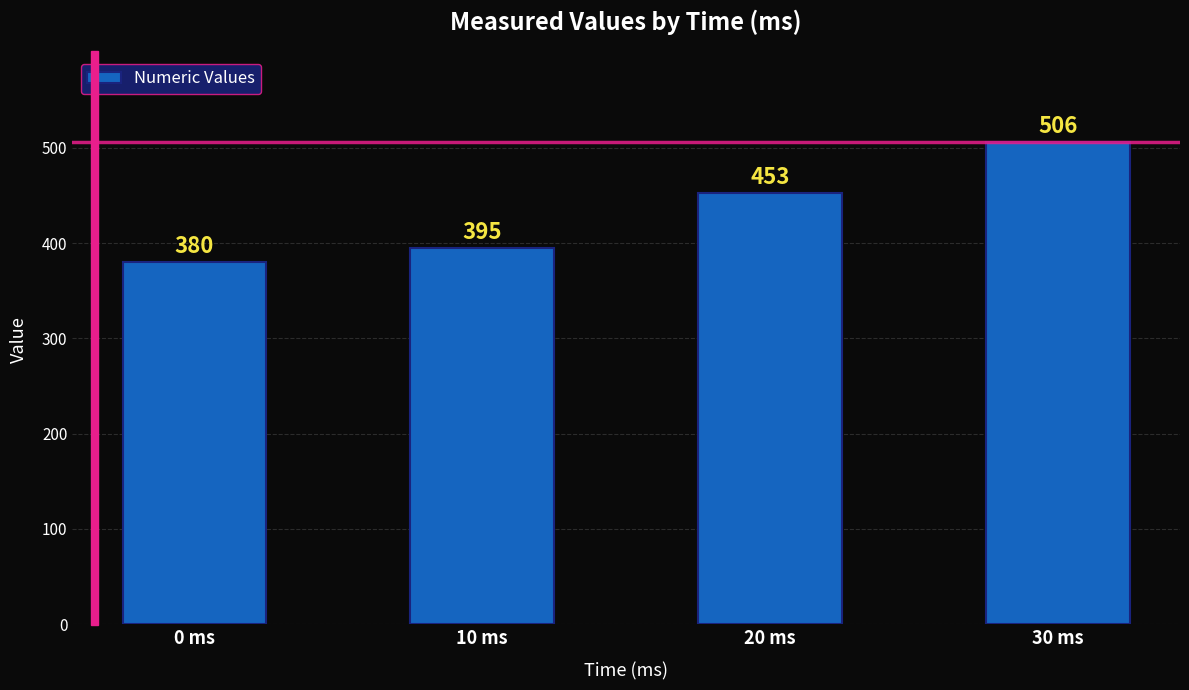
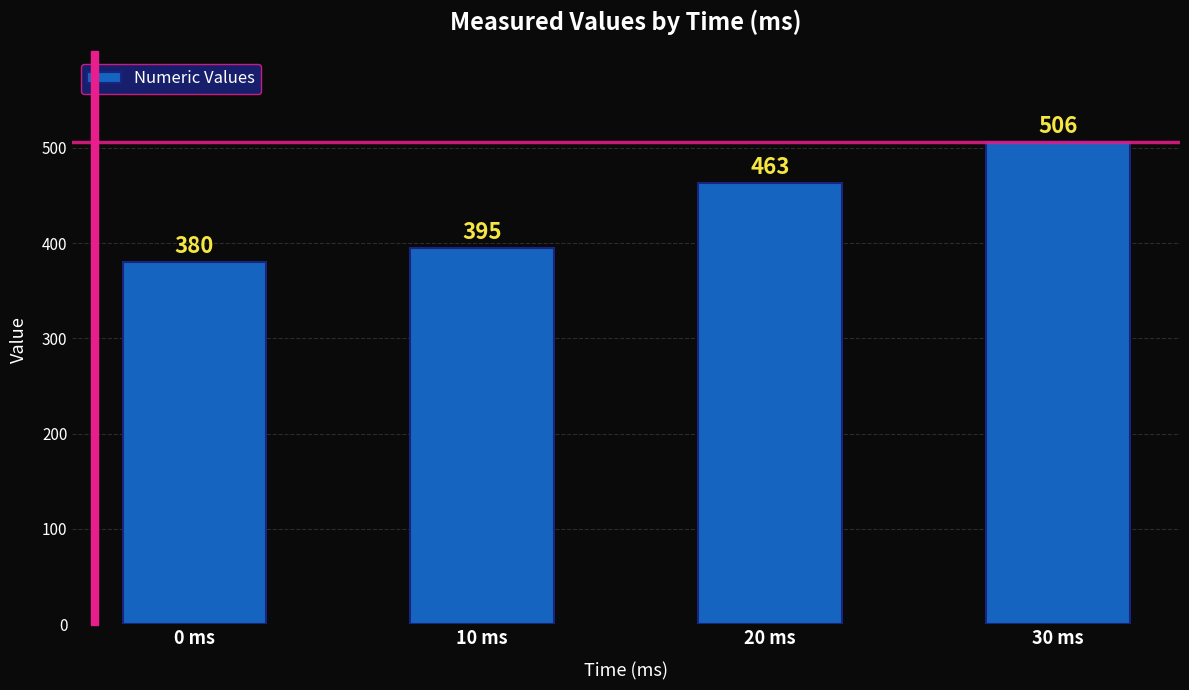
  {
    "0 ms": 380,
    "10 ms": 395,
-   "20 ms": 453,
+   "20 ms": 463,
    "30 ms": 506
  }
